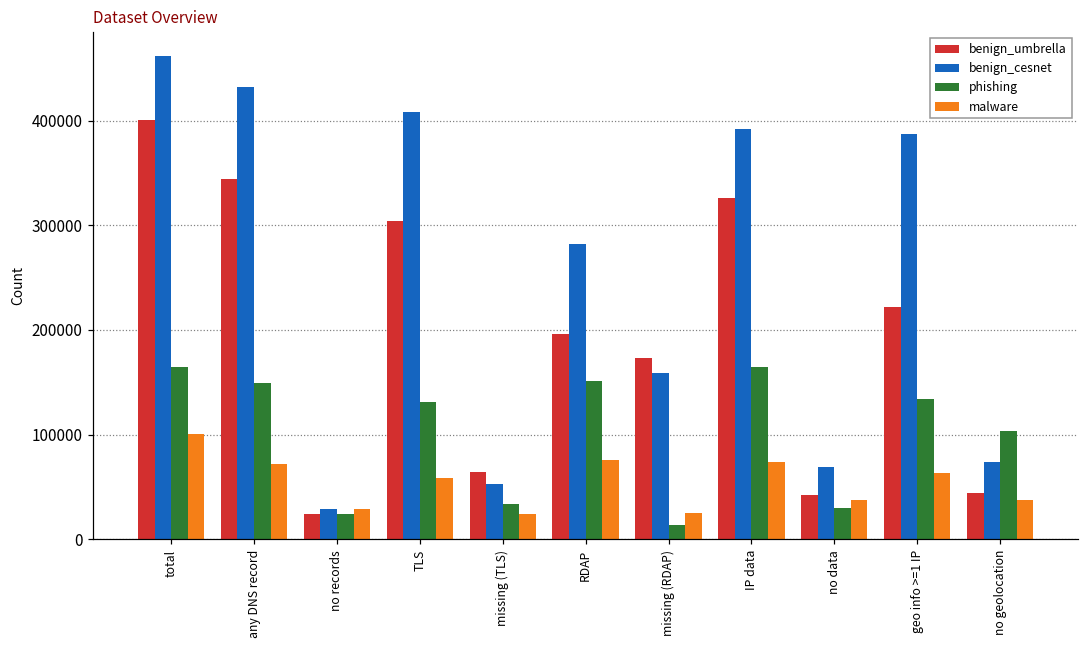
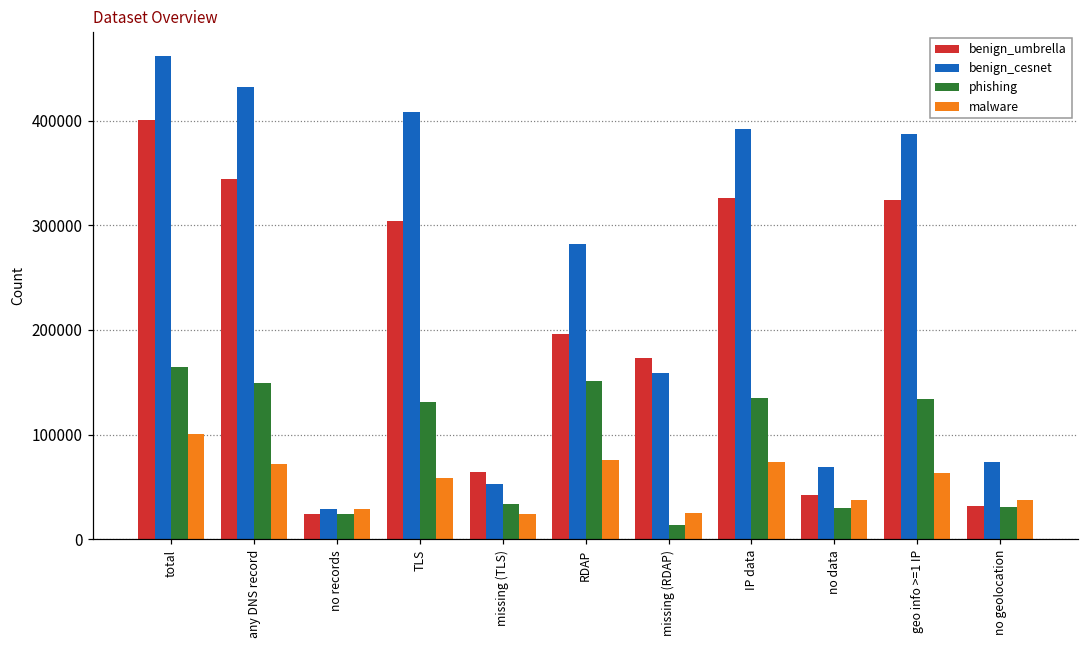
  {
    "benign_umbrella": {
      "total": 400000,
      "any DNS record": 340000,
      "no records": 20000,
      "TLS": 300000,
      "missing (TLS)": 60000,
      "RDAP": 200000,
      "missing (RDAP)": 170000,
      "IP data": 330000,
      "no data": 40000,
-     "geo info >=1 IP": 220000,
-     "no geolocation": 40000
+     "geo info >=1 IP": 320000,
+     "no geolocation": 30000
    },
    "benign_cesnet": {
      "total": 460000,
      "any DNS record": 430000,
      "no records": 30000,
      "TLS": 410000,
      "missing (TLS)": 50000,
      "RDAP": 280000,
      "missing (RDAP)": 160000,
      "IP data": 390000,
      "no data": 70000,
      "geo info >=1 IP": 390000,
      "no geolocation": 70000
    },
    "phishing": {
      "total": 160000,
      "any DNS record": 150000,
      "no records": 20000,
      "TLS": 130000,
      "missing (TLS)": 30000,
      "RDAP": 150000,
      "missing (RDAP)": 10000,
-     "IP data": 160000,
+     "IP data": 130000,
      "no data": 30000,
      "geo info >=1 IP": 130000,
-     "no geolocation": 100000
+     "no geolocation": 30000
    },
    "malware": {
      "total": 100000,
      "any DNS record": 70000,
      "no records": 30000,
      "TLS": 60000,
      "missing (TLS)": 20000,
      "RDAP": 80000,
      "missing (RDAP)": 20000,
      "IP data": 70000,
      "no data": 40000,
      "geo info >=1 IP": 60000,
      "no geolocation": 40000
    }
  }
